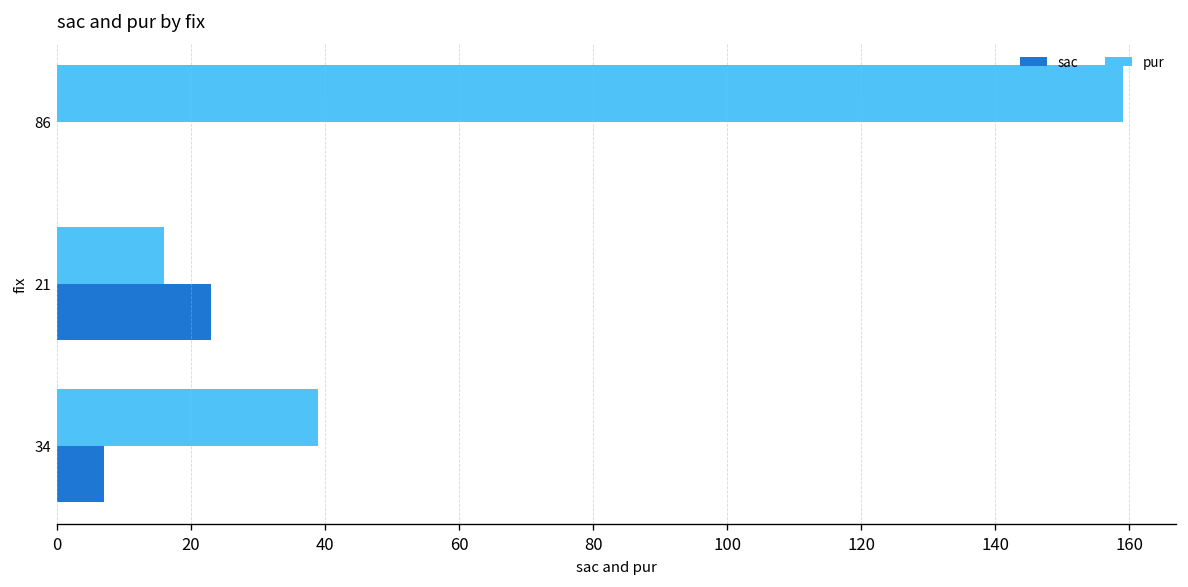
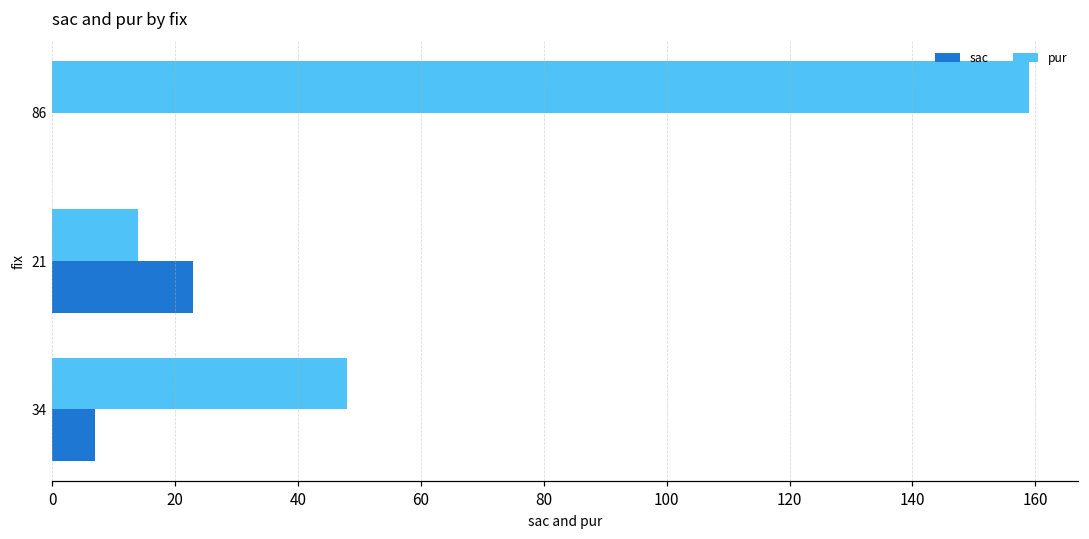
  {
    "sac": {
      "86": 0,
      "21": 23,
      "34": 7
    },
    "pur": {
      "86": 159,
-     "21": 16,
-     "34": 39
+     "21": 14,
+     "34": 48
    }
  }
